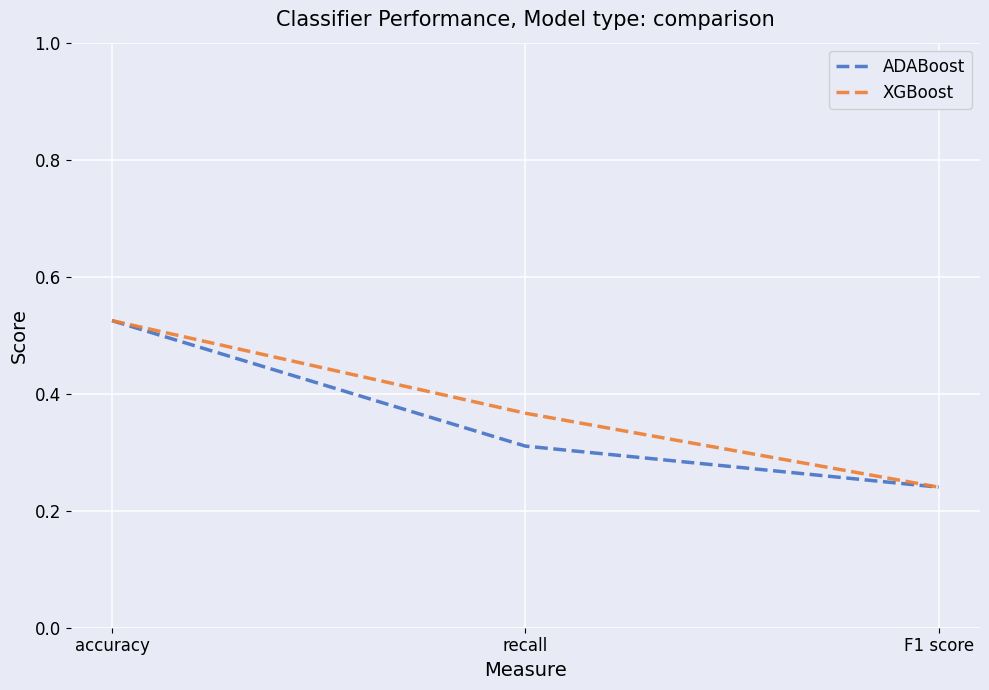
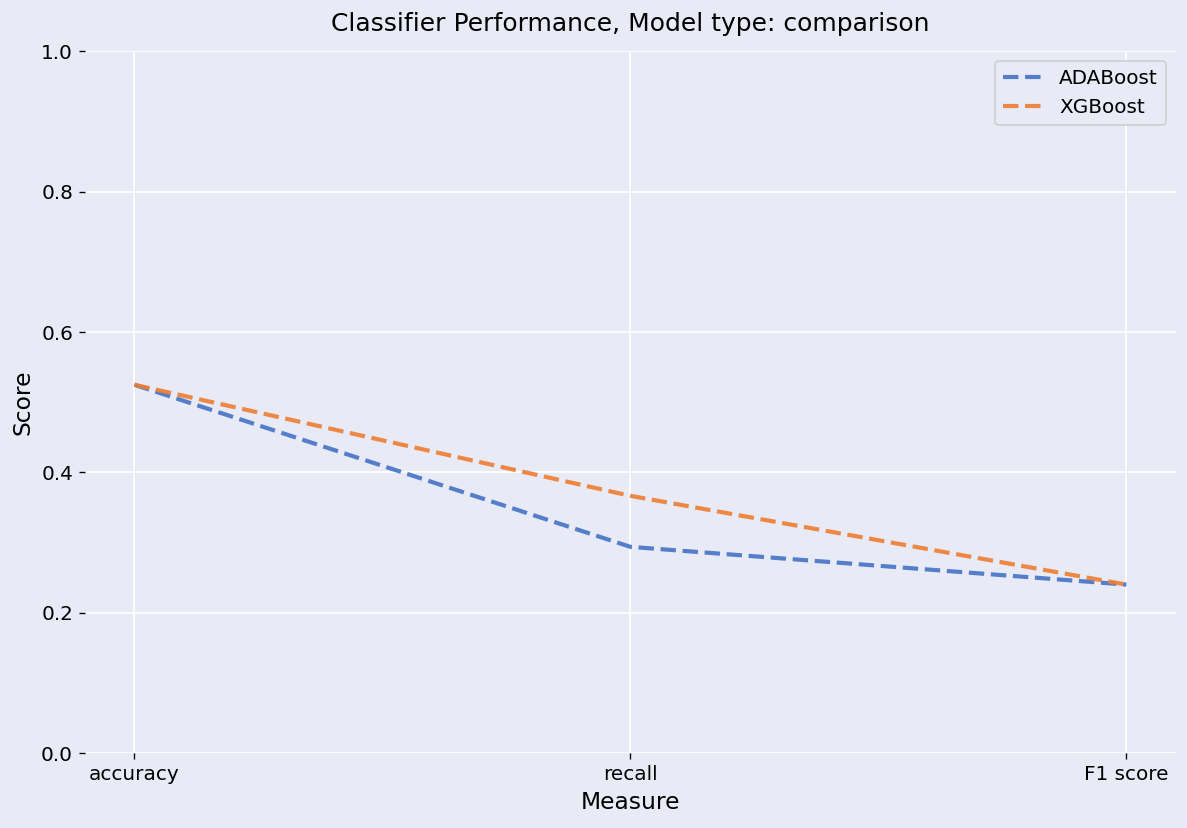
  {
    "ADABoost": {
-     "recall": 0.31
+     "recall": 0.29
    },
    "XGBoost": {
      "recall": 0.37
    }
  }
